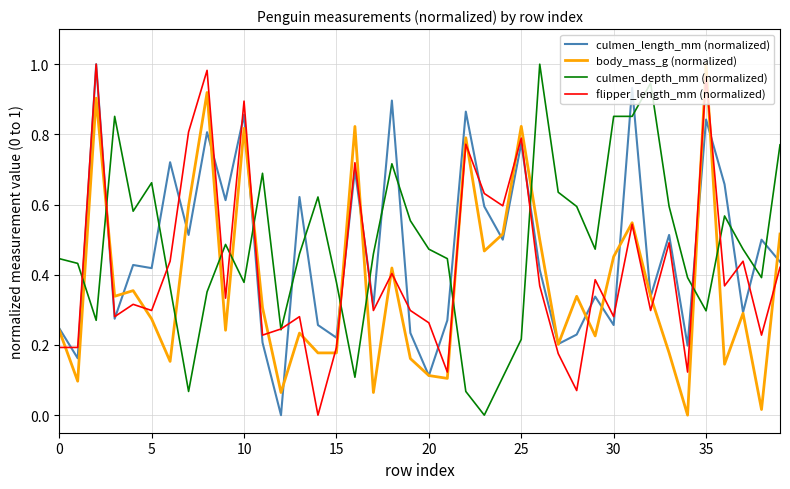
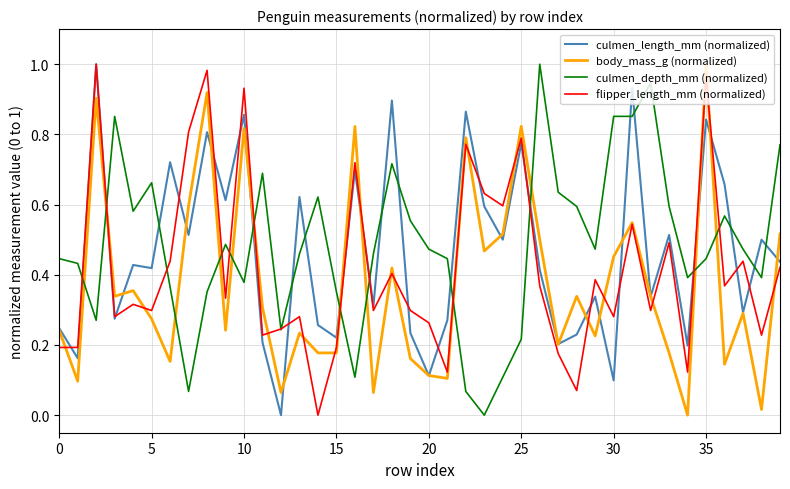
  {
    "culmen_length_mm (normalized)": {
      "5": 0.42,
      "10": 0.86,
      "15": 0.22,
      "25": 0.77,
-     "30": 0.26,
+     "30": 0.10,
      "35": 0.84
    },
    "body_mass_g (normalized)": {
      "5": 0.27,
      "10": 0.82,
      "15": 0.18,
      "25": 0.82,
      "30": 0.45
    },
    "culmen_depth_mm (normalized)": {
      "0": 0.45,
      "5": 0.66,
      "10": 0.38,
-     "15": 0.38,
+     "15": 0.35,
      "20": 0.47,
      "25": 0.22,
      "30": 0.85,
-     "35": 0.30
+     "35": 0.45
    },
    "flipper_length_mm (normalized)": {
      "0": 0.19,
      "5": 0.30,
-     "10": 0.89,
+     "10": 0.93,
      "15": 0.19,
      "20": 0.26,
      "25": 0.79,
      "30": 0.28
    }
  }
